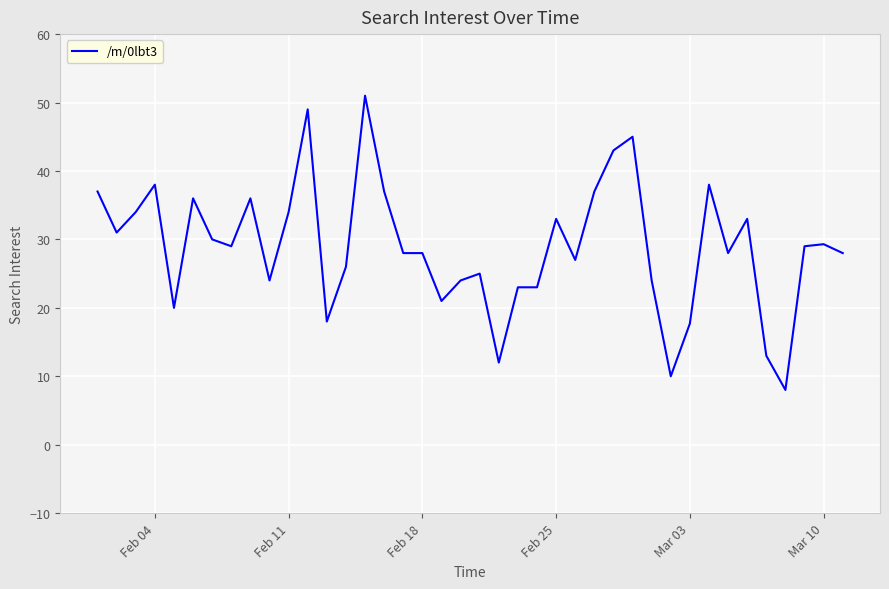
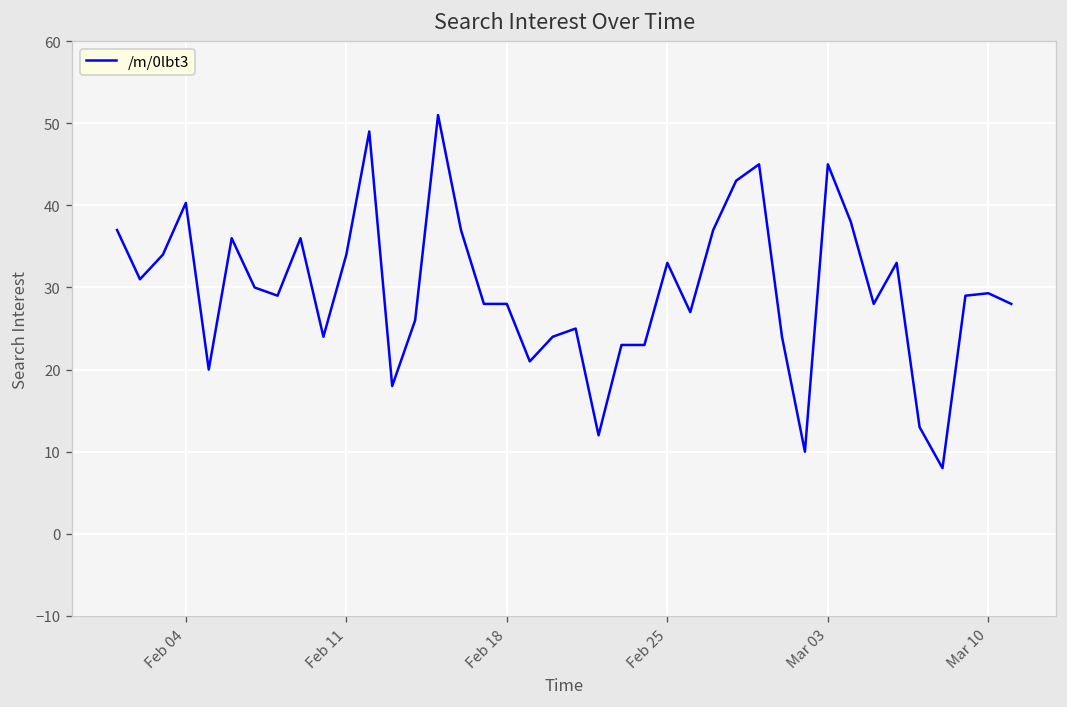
  {
-   "Feb 04": 38,
+   "Feb 04": 40,
    "Feb 11": 34,
    "Feb 18": 28,
    "Feb 25": 33,
-   "Mar 03": 18,
+   "Mar 03": 45,
    "Mar 10": 29
  }
